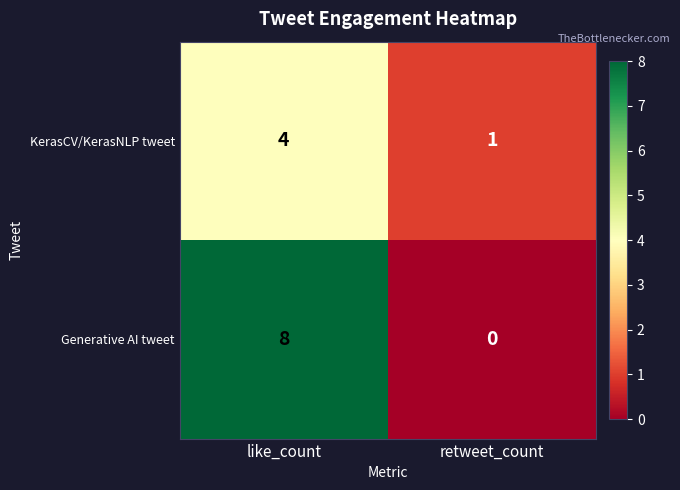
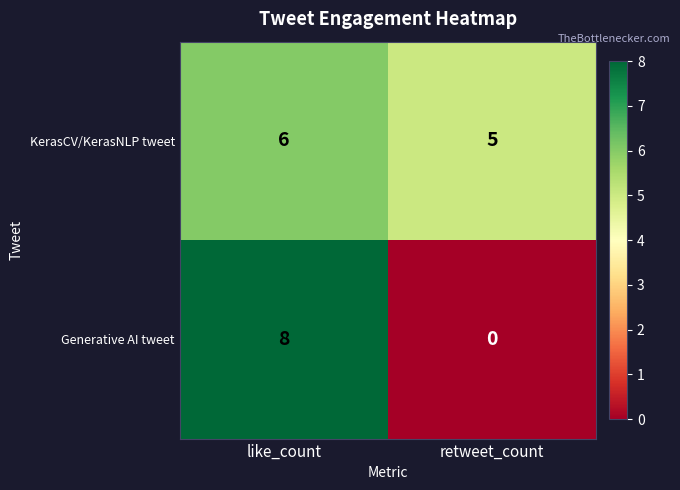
  {
    "KerasCV/KerasNLP tweet": {
-     "like_count": 4,
-     "retweet_count": 1
+     "like_count": 6,
+     "retweet_count": 5
    },
    "Generative AI tweet": {
      "like_count": 8,
      "retweet_count": 0
    }
  }
